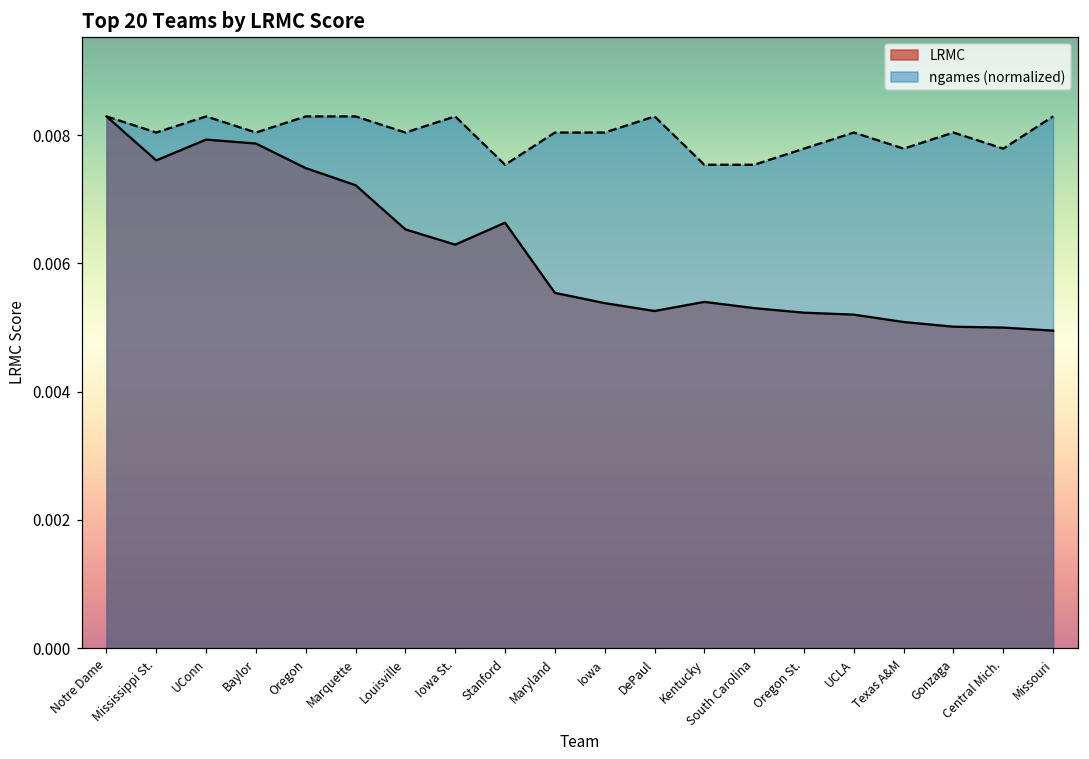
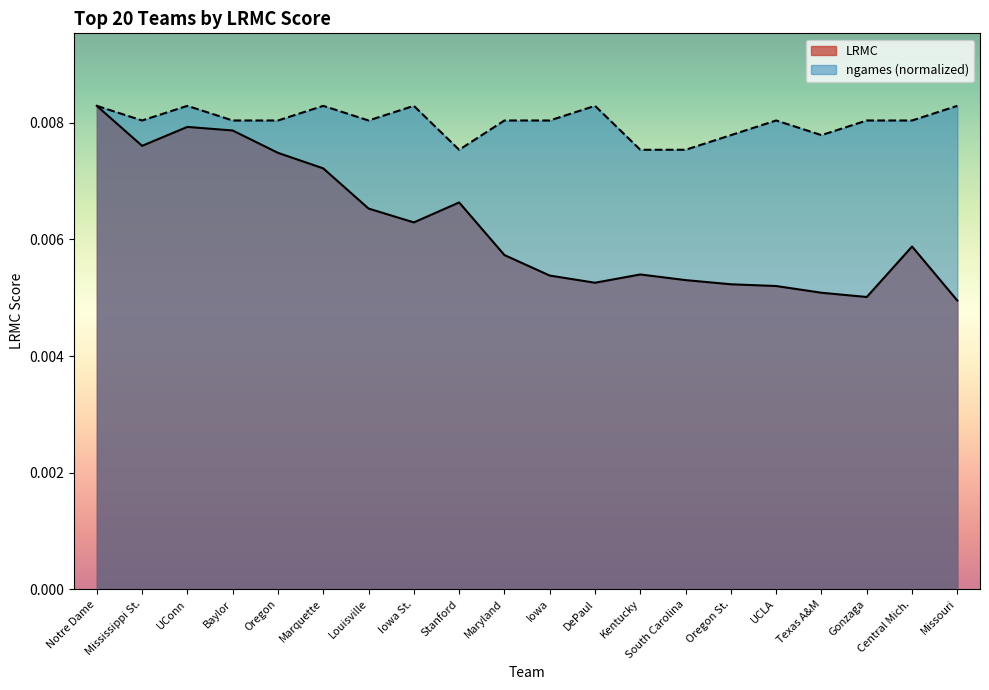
  {
    "LRMC": {
      "Mississippi St.": 0.0076,
      "UConn": 0.0079,
      "Baylor": 0.0079,
      "Oregon": 0.0075,
      "Marquette": 0.0072,
      "Louisville": 0.0065,
      "Iowa St.": 0.0063,
      "Stanford": 0.0066,
-     "Maryland": 0.0055,
+     "Maryland": 0.0057,
      "Iowa": 0.0054,
      "DePaul": 0.0053,
      "Kentucky": 0.0054,
      "South Carolina": 0.0053,
      "Oregon St.": 0.0052,
      "UCLA": 0.0052,
      "Texas A&M": 0.0051,
      "Gonzaga": 0.0050,
-     "Central Mich.": 0.0050,
+     "Central Mich.": 0.0059,
      "Missouri": 0.0050
    },
    "ngames (normalized)": {
      "Mississippi St.": 0.0080,
      "UConn": 0.0083,
      "Baylor": 0.0080,
-     "Oregon": 0.0083,
+     "Oregon": 0.0080,
      "Marquette": 0.0083,
      "Louisville": 0.0080,
      "Iowa St.": 0.0083,
      "Stanford": 0.0075,
      "Maryland": 0.0080,
      "Iowa": 0.0080,
      "DePaul": 0.0083,
      "Kentucky": 0.0075,
      "South Carolina": 0.0075,
      "Oregon St.": 0.0078,
      "UCLA": 0.0080,
      "Texas A&M": 0.0078,
      "Gonzaga": 0.0080,
-     "Central Mich.": 0.0078,
+     "Central Mich.": 0.0080,
      "Missouri": 0.0083
    }
  }
